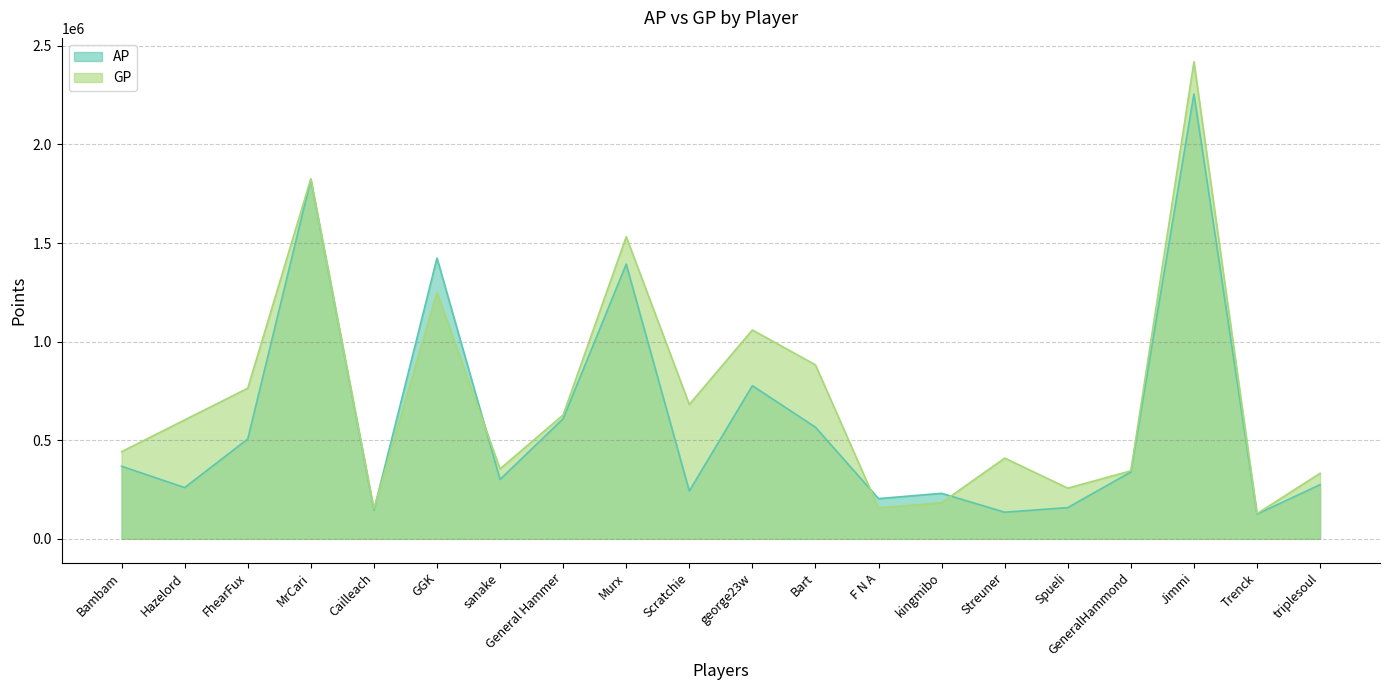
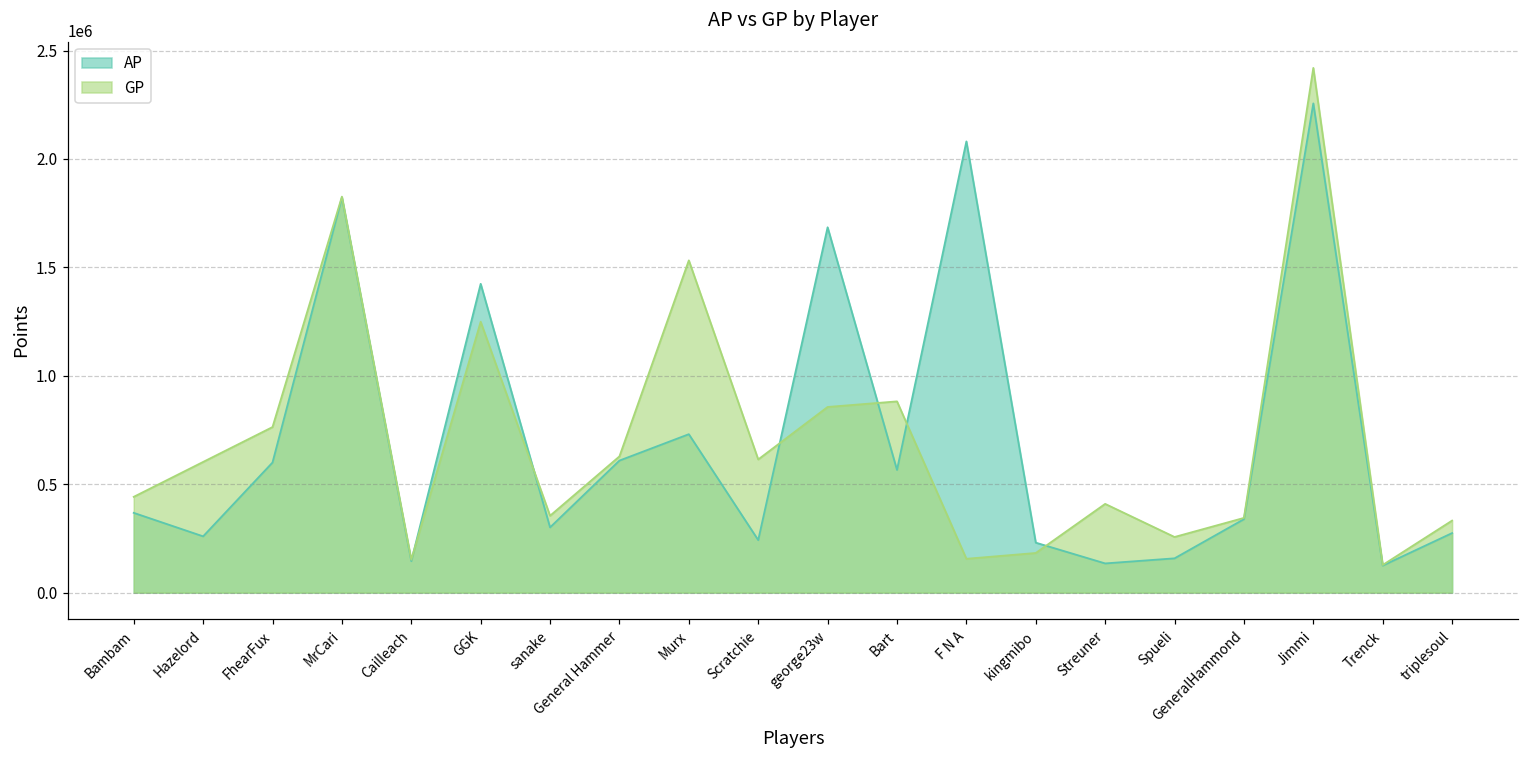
  {
    "AP": {
      "Bambam": 370000,
      "Hazelord": 260000,
-     "FhearFux": 510000,
+     "FhearFux": 600000,
      "GGK": 1420000,
      "sanake": 300000,
      "General Hammer": 610000,
-     "Murx": 1390000,
+     "Murx": 730000,
      "Scratchie": 240000,
-     "george23w": 780000,
+     "george23w": 1680000,
      "Bart": 570000,
-     "F N A": 200000,
+     "F N A": 2080000,
      "kingmibo": 230000,
      "Streuner": 130000,
      "Spueli": 160000,
      "Jimmi": 2260000,
      "triplesoul": 270000
    },
    "GP": {
      "Bambam": 440000,
      "Hazelord": 600000,
      "FhearFux": 760000,
      "GGK": 1250000,
      "sanake": 350000,
      "General Hammer": 630000,
      "Murx": 1530000,
-     "Scratchie": 680000,
-     "george23w": 1060000,
+     "Scratchie": 610000,
+     "george23w": 860000,
      "Bart": 880000,
      "F N A": 160000,
      "kingmibo": 180000,
      "Streuner": 410000,
      "Spueli": 260000,
      "Jimmi": 2420000,
      "triplesoul": 330000
    }
  }
